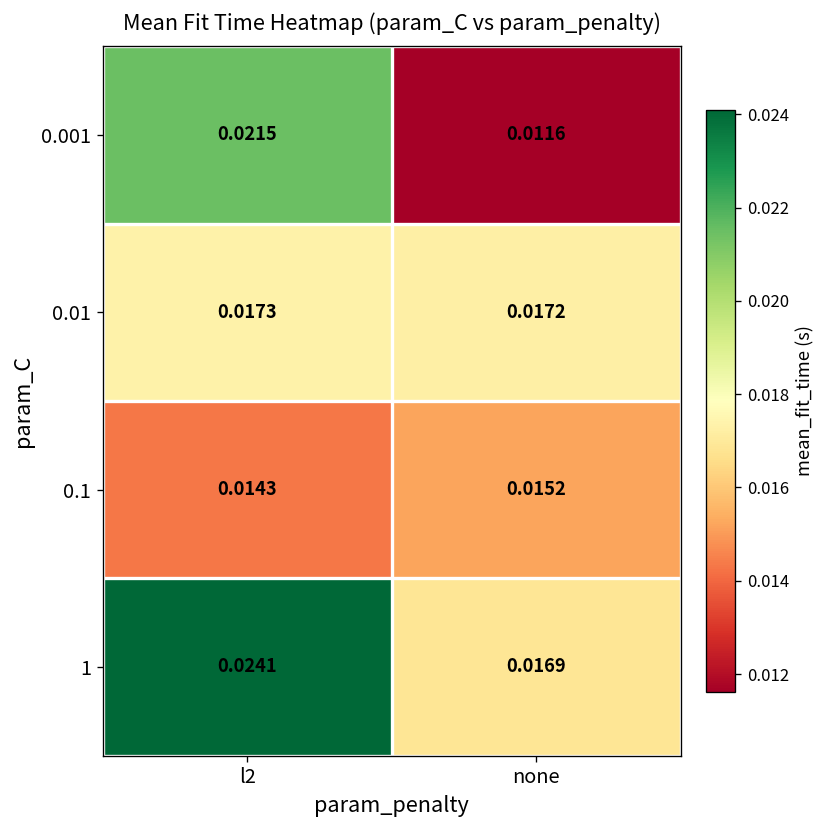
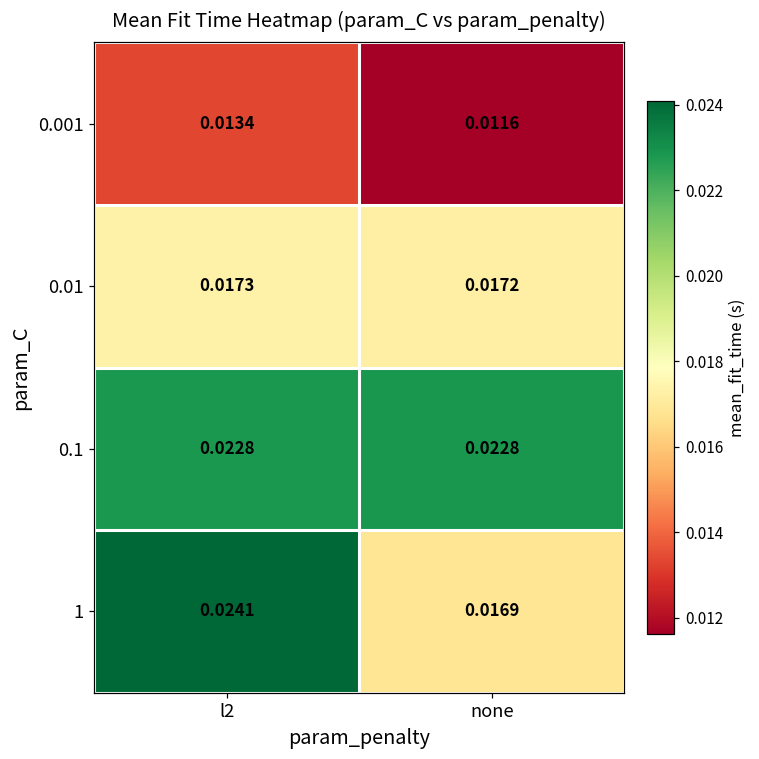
  {
    "0.001": {
-     "l2": 0.0215,
+     "l2": 0.0134,
      "none": 0.0116
    },
    "0.01": {
      "l2": 0.0173,
      "none": 0.0172
    },
    "0.1": {
-     "l2": 0.0143,
-     "none": 0.0152
+     "l2": 0.0228,
+     "none": 0.0228
    },
    "1": {
      "l2": 0.0241,
      "none": 0.0169
    }
  }
